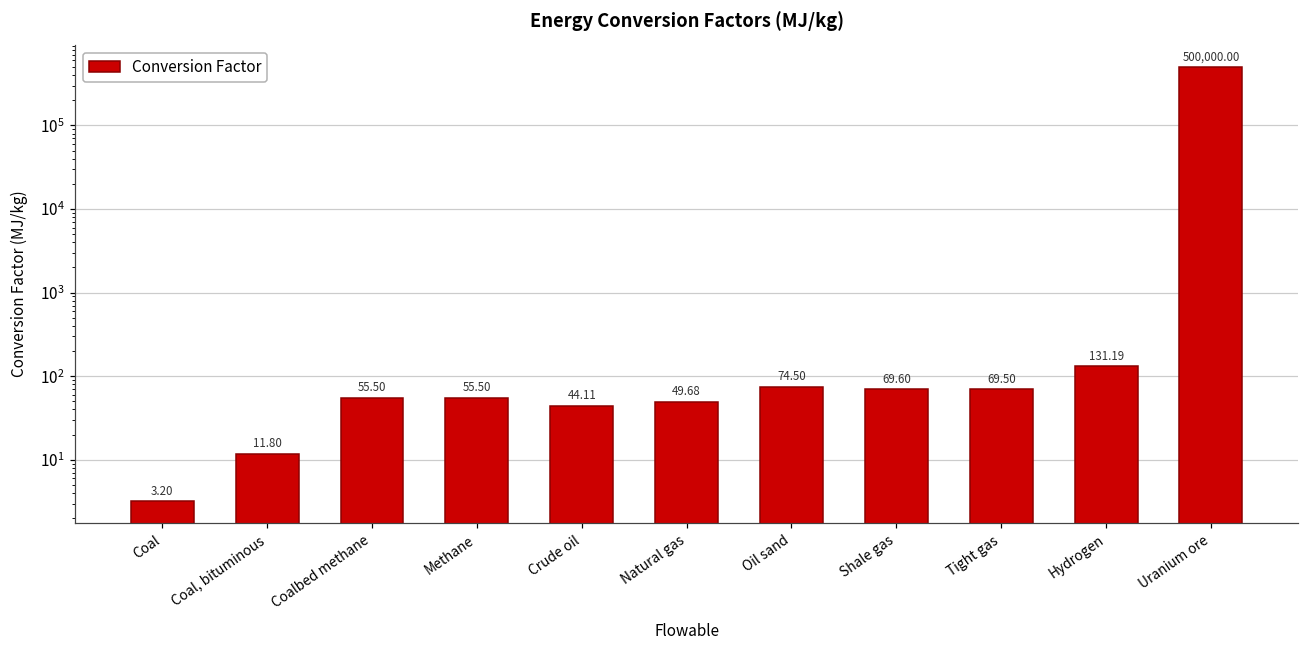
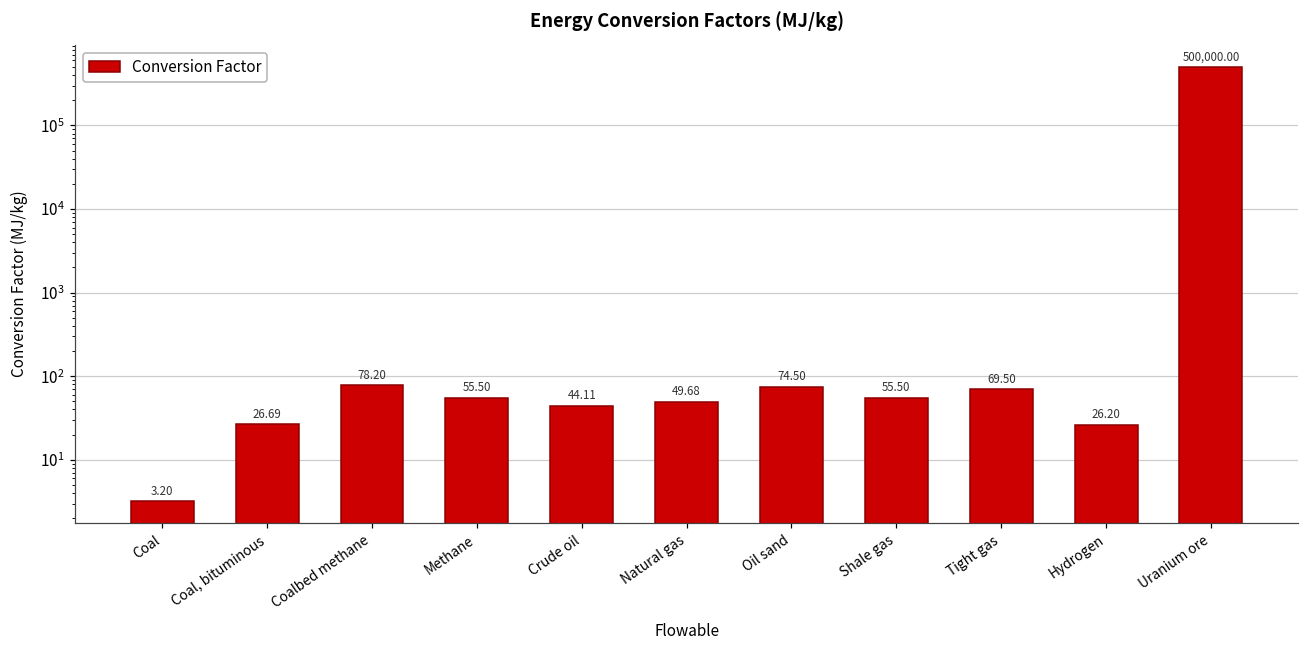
  {
    "Coal": "3.20",
-   "Coal, bituminous": "11.80",
-   "Coalbed methane": "55.50",
+   "Coal, bituminous": "26.69",
+   "Coalbed methane": "78.20",
    "Methane": "55.50",
    "Crude oil": "44.11",
    "Natural gas": "49.68",
    "Oil sand": "74.50",
-   "Shale gas": "69.60",
+   "Shale gas": "55.50",
    "Tight gas": "69.50",
-   "Hydrogen": "131.19",
+   "Hydrogen": "26.20",
    "Uranium ore": "500,000.00"
  }
